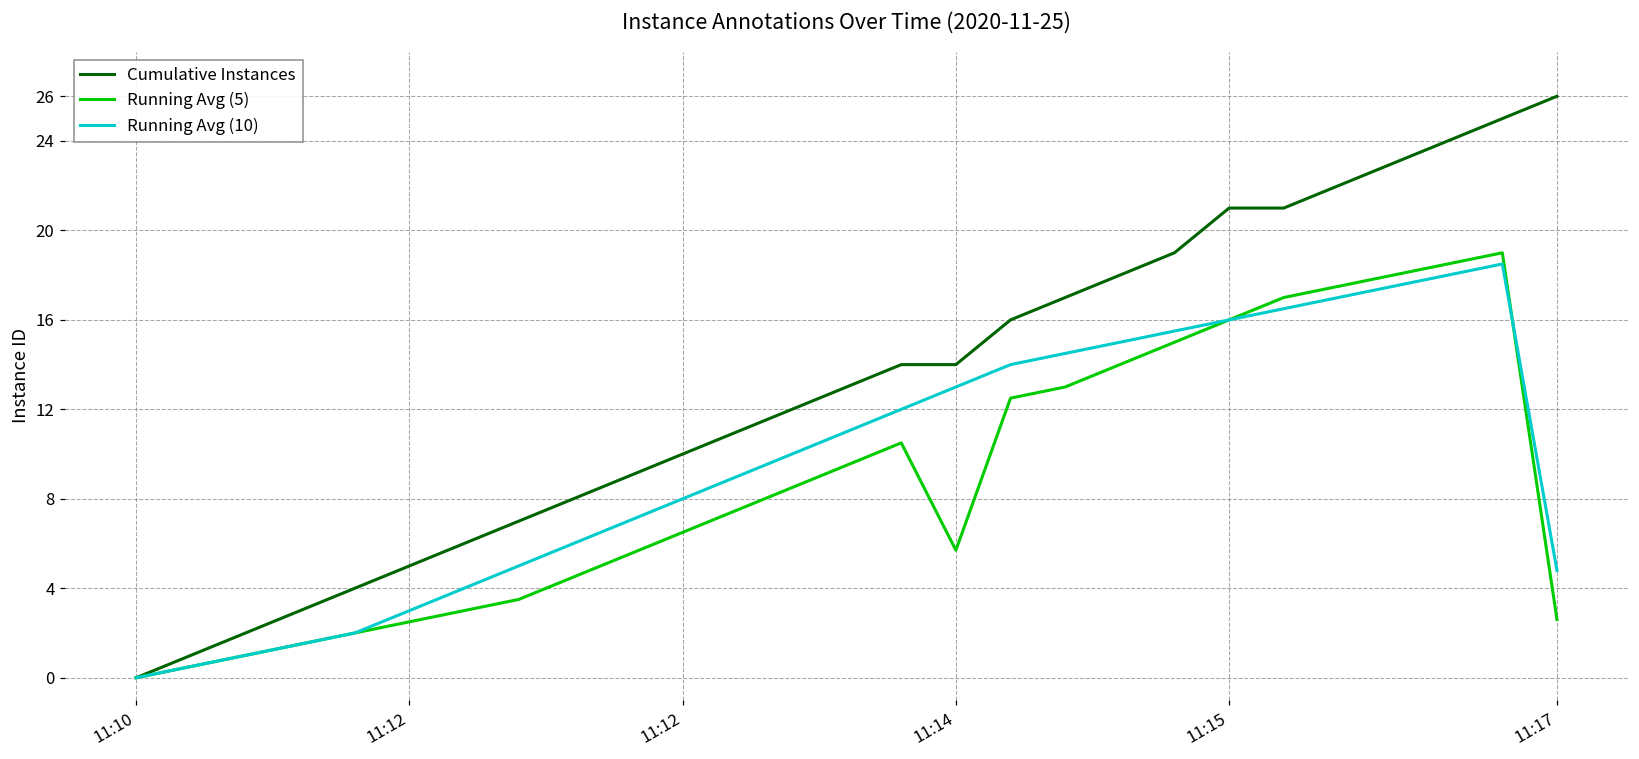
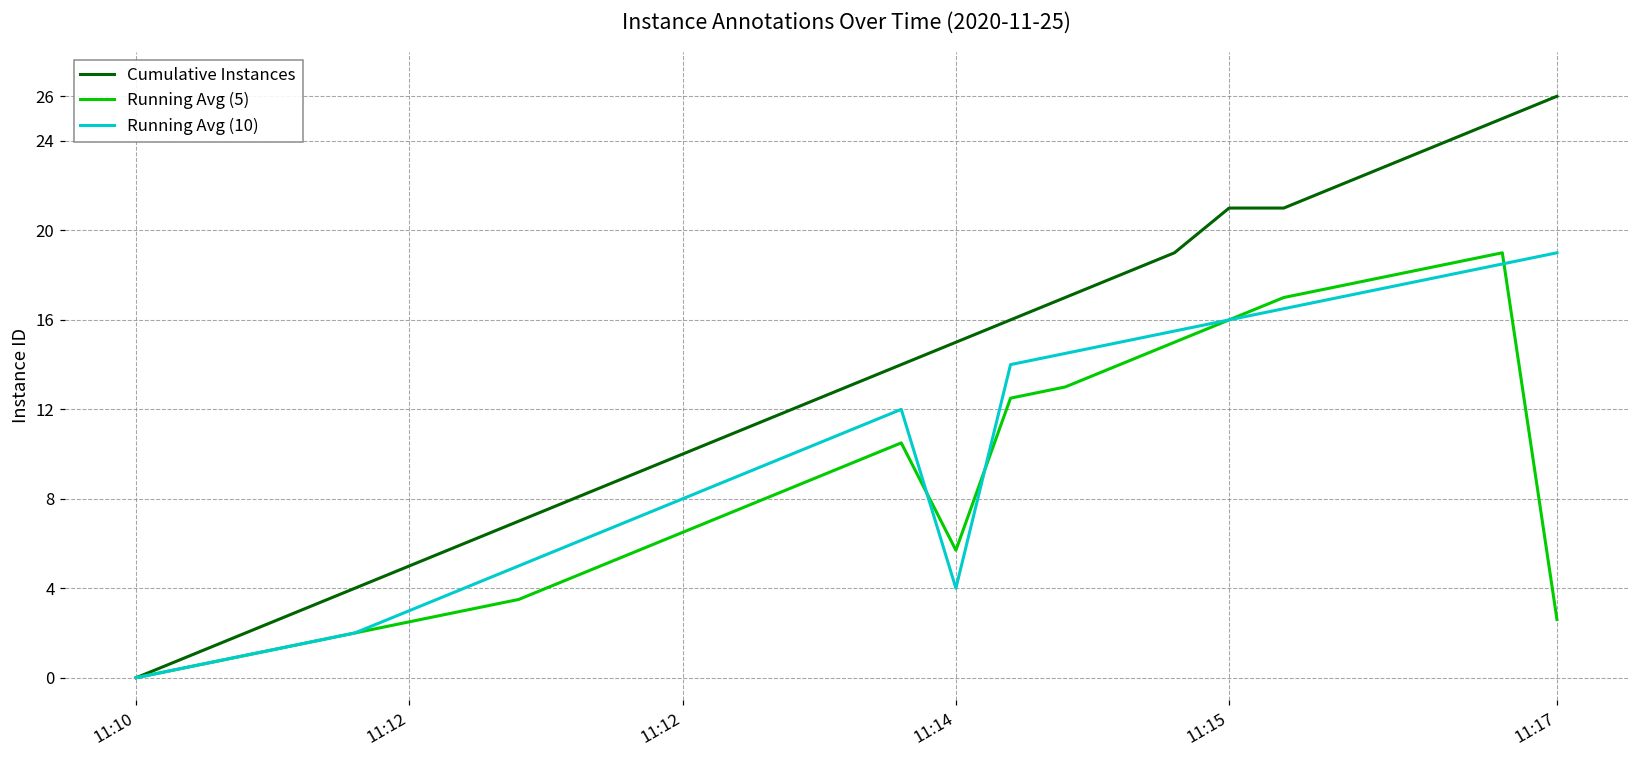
  {
    "Cumulative Instances": {
-     "11:14": 14,
+     "11:14": 15,
      "11:15": 21,
      "11:17": 26
    },
    "Running Avg (5)": {
      "11:14": 5.7,
      "11:17": 2.6
    },
    "Running Avg (10)": {
-     "11:14": 13,
-     "11:17": 4.8
+     "11:14": 4,
+     "11:17": 19.0
    }
  }
